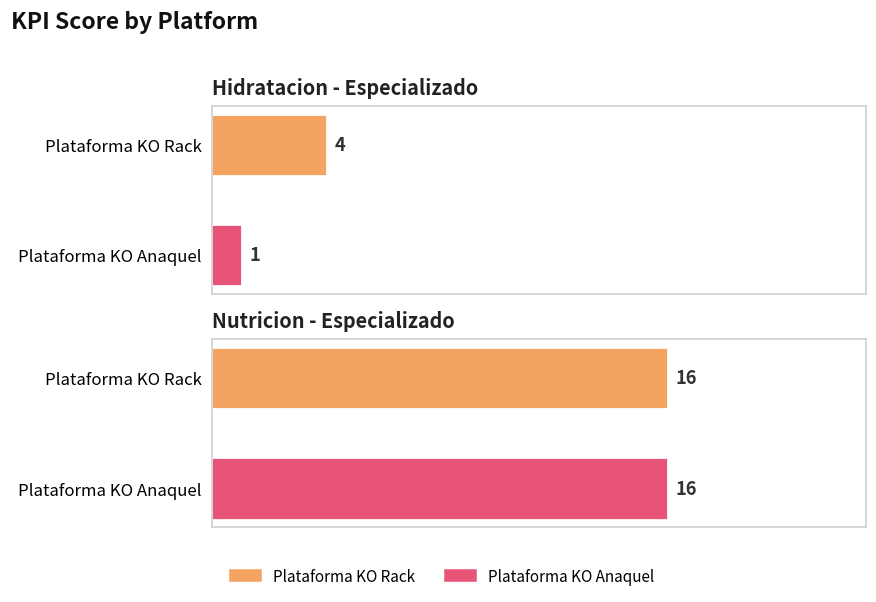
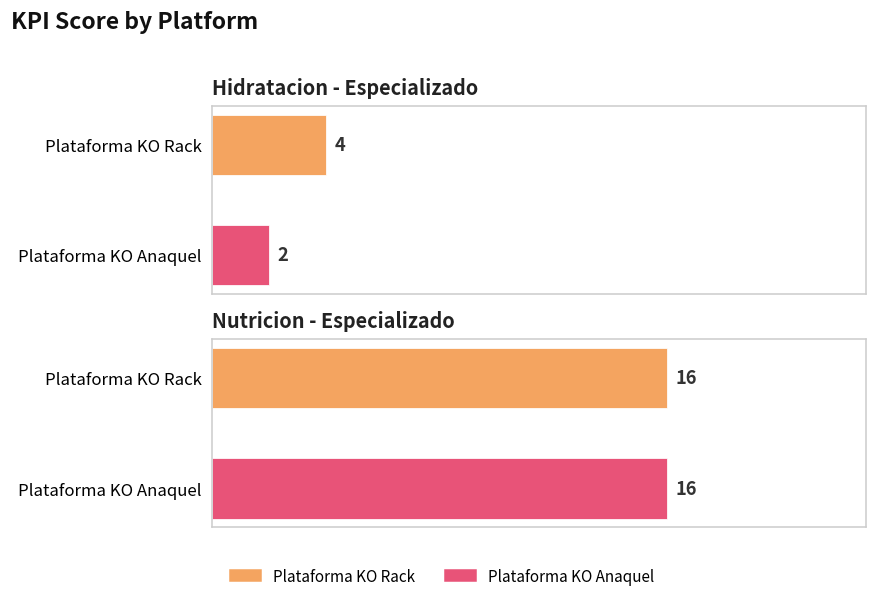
  {
    "Hidratacion - Especializado": {
      "Plataforma KO Rack": 4,
-     "Plataforma KO Anaquel": 1
+     "Plataforma KO Anaquel": 2
    },
    "Nutricion - Especializado": {
      "Plataforma KO Rack": 16,
      "Plataforma KO Anaquel": 16
    }
  }
